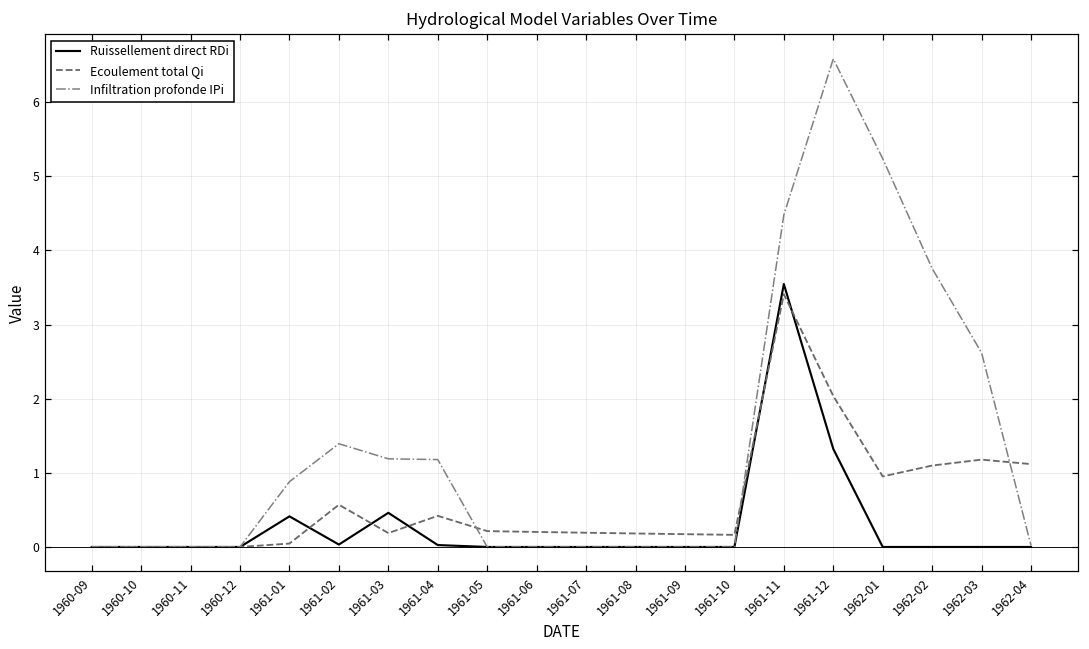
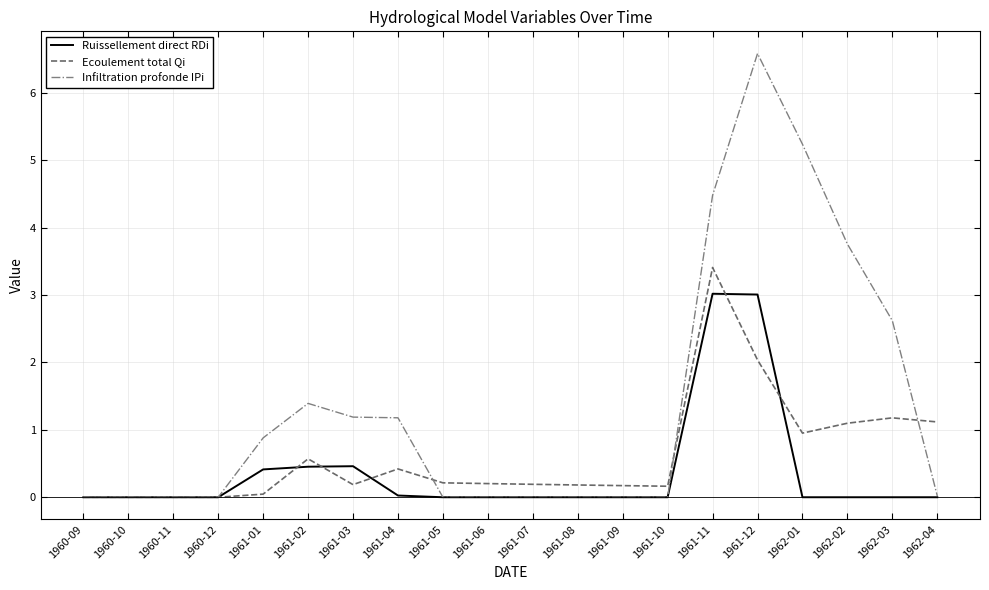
  {
    "Ruissellement direct RDi": {
      "1961-01": 0.4,
-     "1961-02": 0.0,
+     "1961-02": 0.5,
      "1961-03": 0.5,
      "1961-04": 0.0,
-     "1961-11": 3.5,
-     "1961-12": 1.3,
+     "1961-11": 3.0,
+     "1961-12": 3.0,
      "1962-01": 0.0,
      "1962-02": 0.0,
      "1962-03": 0.0
    }
  }
